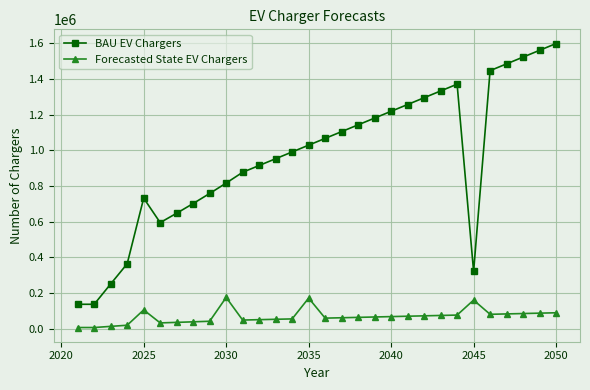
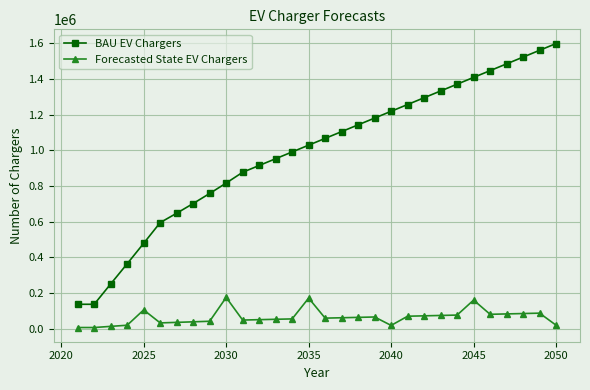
  {
    "BAU EV Chargers": {
-     "2025": 730000,
+     "2025": 480000,
      "2030": 820000,
      "2035": 1030000,
      "2040": 1220000,
-     "2045": 320000,
+     "2045": 1410000,
      "2050": 1600000
    },
    "Forecasted State EV Chargers": {
      "2025": 110000,
      "2030": 180000,
      "2035": 170000,
-     "2040": 70000,
+     "2040": 20000,
      "2045": 160000,
-     "2050": 90000
+     "2050": 20000
    }
  }
